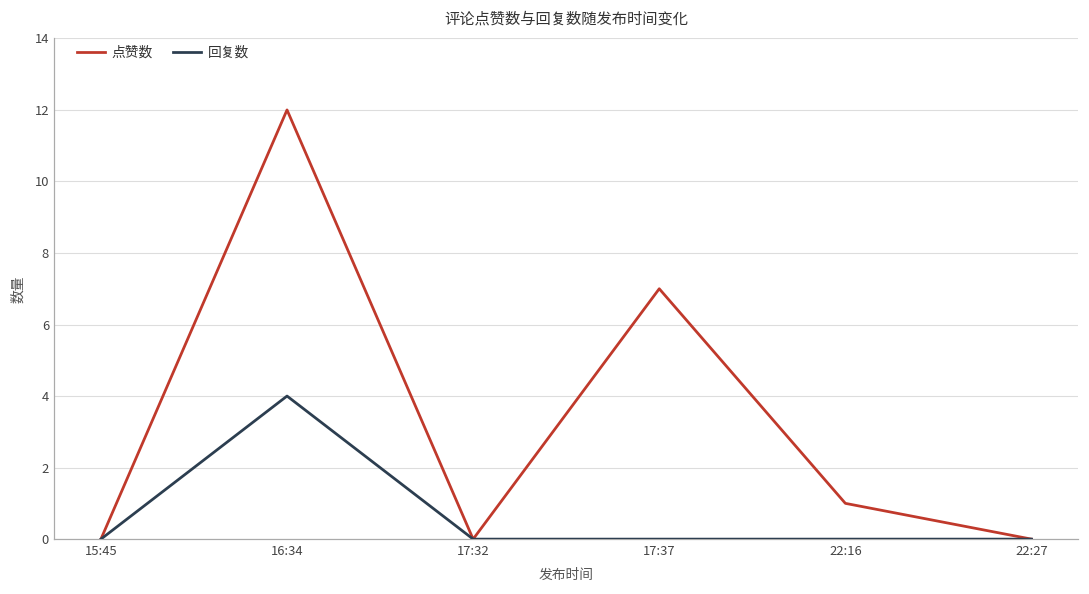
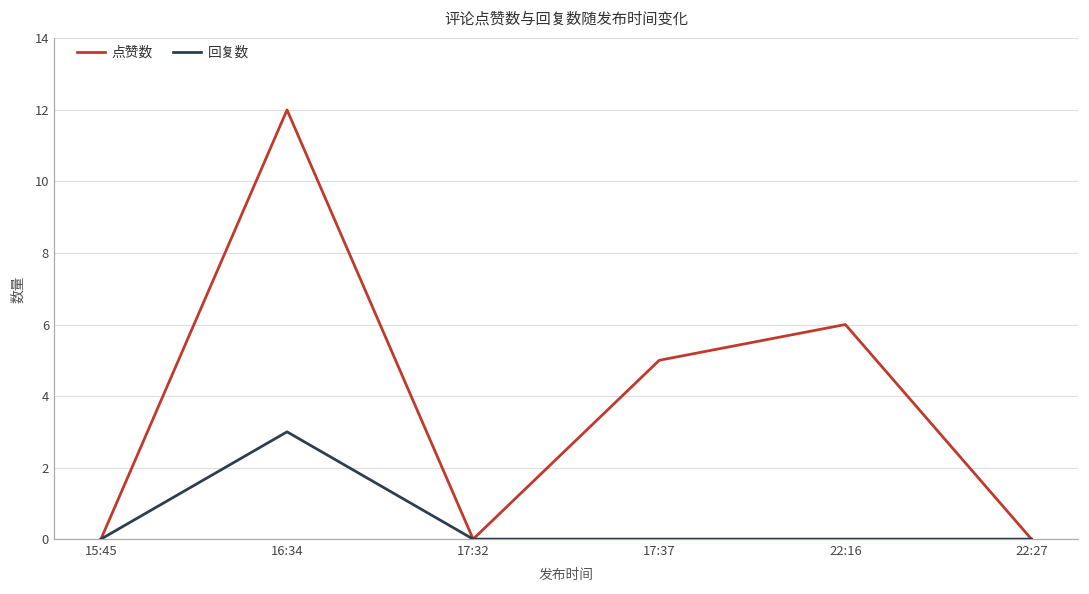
  {
    "点赞数": {
      "16:34": 12,
-     "17:37": 7,
-     "22:16": 1
+     "17:37": 5,
+     "22:16": 6
    },
    "回复数": {
-     "16:34": 4,
+     "16:34": 3,
      "17:37": 0,
      "22:16": 0
    }
  }
